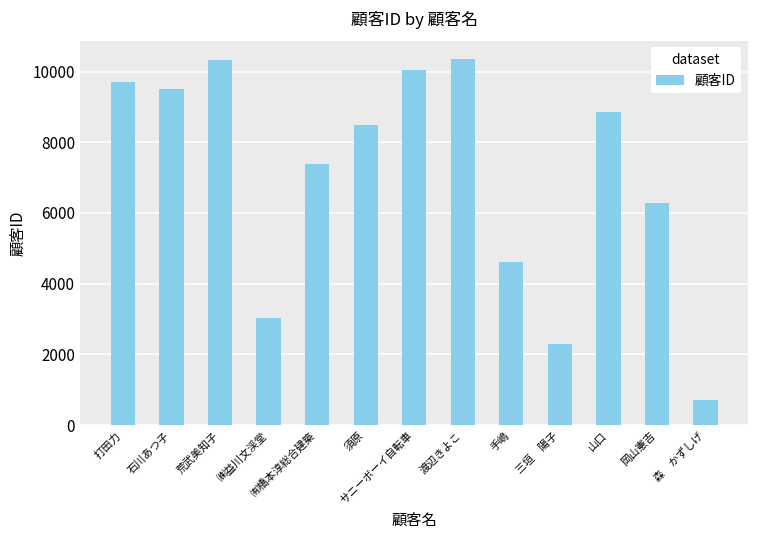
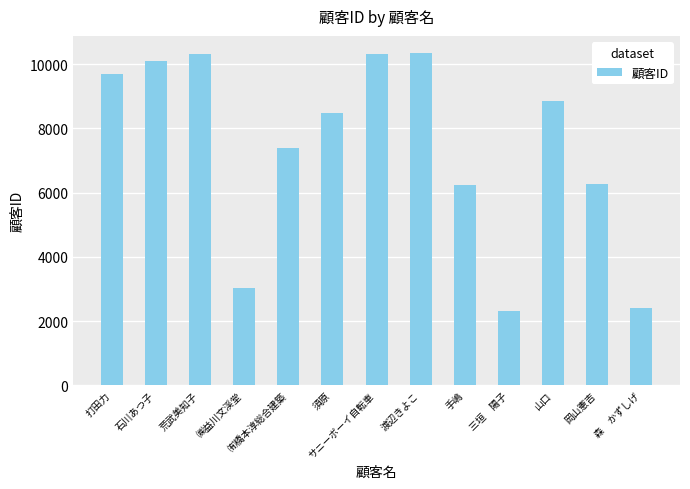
  {
    "打田力": 9700,
-   "石川あつ子": 9500,
+   "石川あつ子": 10100,
    "荒武美知子": 10300,
    "㈱益川文渓堂": 3000,
    "㈲橋本淳総合建築": 7400,
    "須原": 8500,
-   "サニーボーイ自転車": 10100,
+   "サニーボーイ自転車": 10300,
    "渡辺きよこ": 10400,
-   "手嶋": 4600,
+   "手嶋": 6200,
    "三垣 陽子": 2300,
    "山口": 8800,
    "岡山憲吉": 6300,
-   "森 かずしげ": 700
+   "森 かずしげ": 2400
  }
